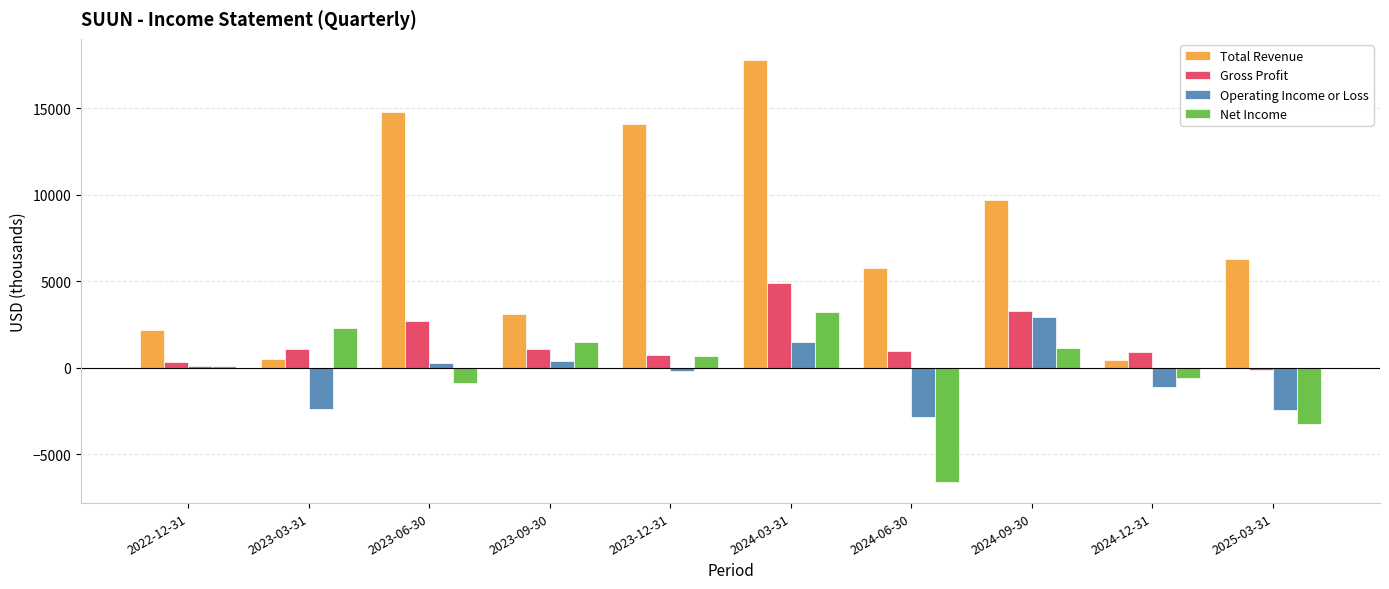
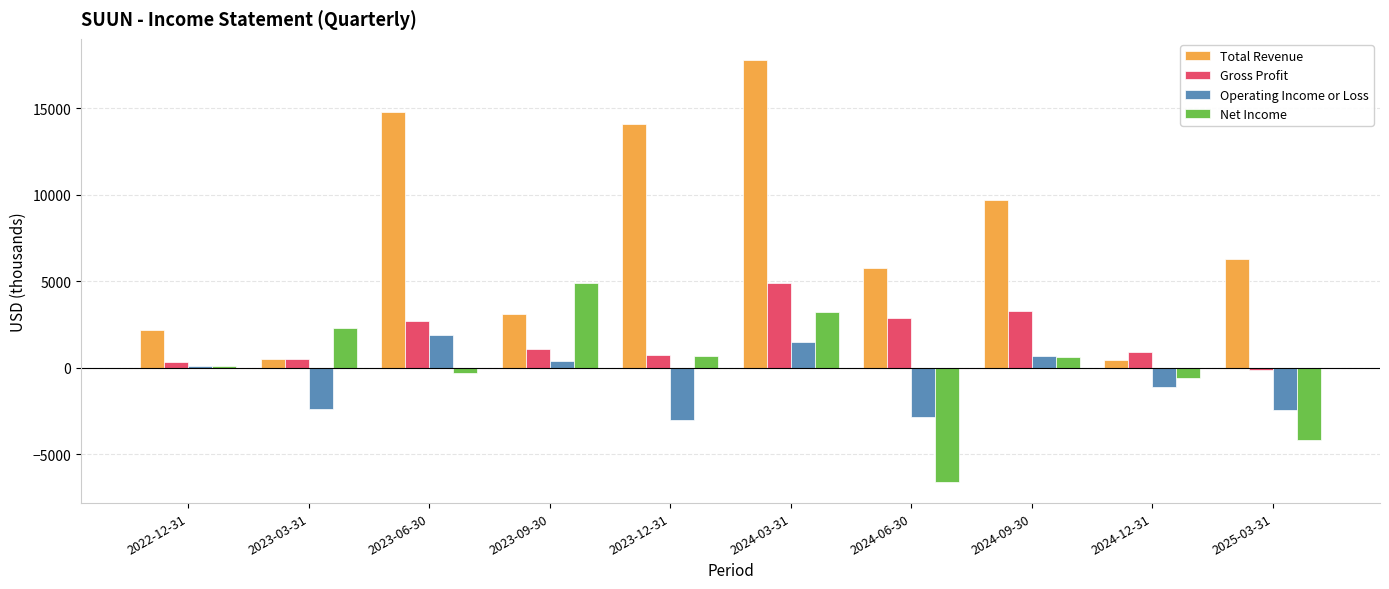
  {
    "Total Revenue": {
      "2022-12-31": 2200,
      "2023-03-31": 500,
      "2023-06-30": 14800,
      "2023-09-30": 3100,
      "2023-12-31": 14100,
      "2024-03-31": 17800,
      "2024-06-30": 5800,
      "2024-09-30": 9700,
      "2024-12-31": 400,
      "2025-03-31": 6300
    },
    "Gross Profit": {
      "2022-12-31": 300,
-     "2023-03-31": 1100,
+     "2023-03-31": 500,
      "2023-06-30": 2700,
      "2023-09-30": 1100,
      "2023-12-31": 700,
      "2024-03-31": 4900,
-     "2024-06-30": 1000,
+     "2024-06-30": 2900,
      "2024-09-30": 3300,
      "2024-12-31": 900
    },
    "Operating Income or Loss": {
      "2023-03-31": -2400,
-     "2023-06-30": 300,
+     "2023-06-30": 1900,
      "2023-09-30": 400,
-     "2023-12-31": -200,
+     "2023-12-31": -3000,
      "2024-03-31": 1500,
      "2024-06-30": -2900,
-     "2024-09-30": 2900,
+     "2024-09-30": 700,
      "2024-12-31": -1100,
      "2025-03-31": -2500
    },
    "Net Income": {
      "2023-03-31": 2300,
-     "2023-06-30": -900,
-     "2023-09-30": 1500,
+     "2023-06-30": -300,
+     "2023-09-30": 4900,
      "2023-12-31": 700,
      "2024-03-31": 3200,
      "2024-06-30": -6600,
-     "2024-09-30": 1200,
+     "2024-09-30": 600,
      "2024-12-31": -600,
-     "2025-03-31": -3200
+     "2025-03-31": -4200
    }
  }
